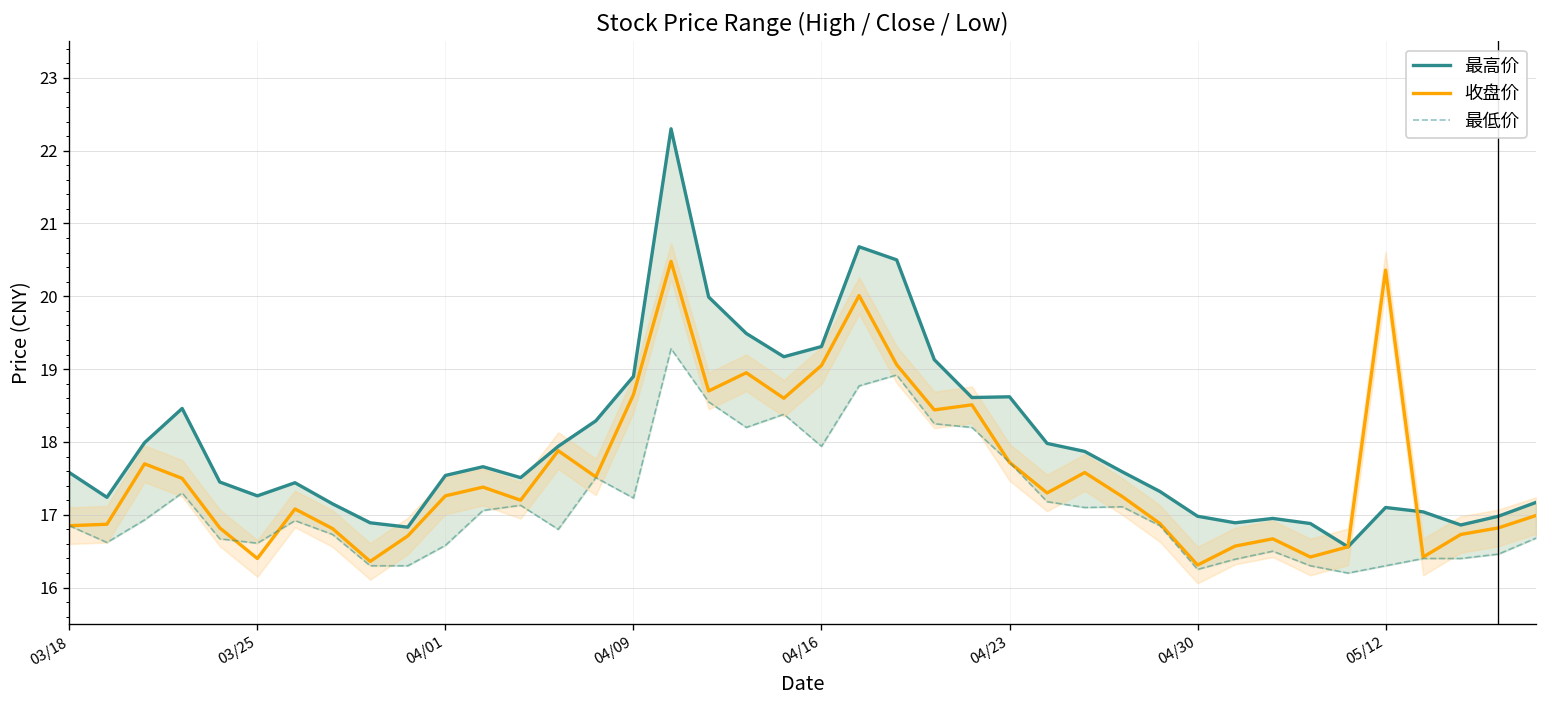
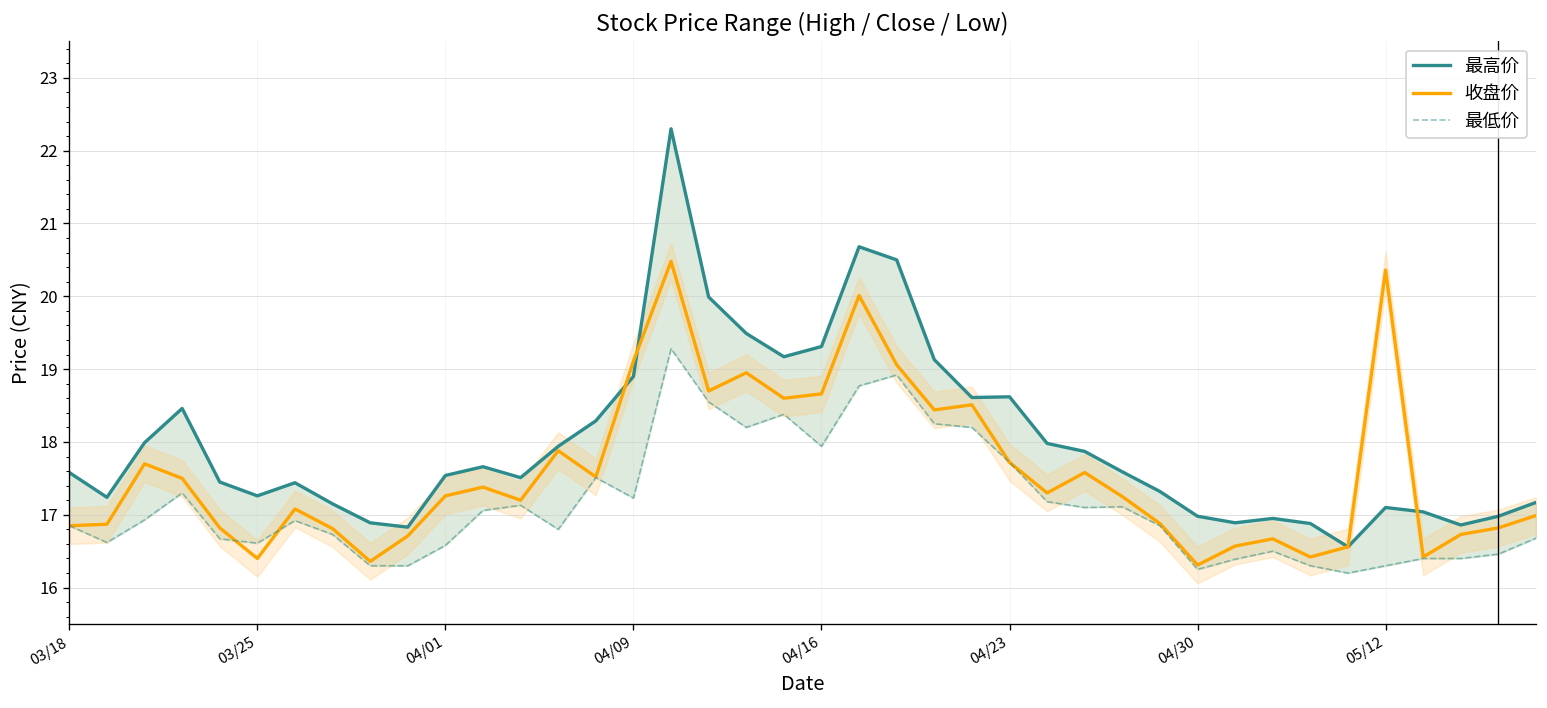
  {
    "收盘价": {
      "03/25": 16.4,
      "04/01": 17.3,
-     "04/09": 18.7,
-     "04/16": 19.1,
+     "04/09": 19.1,
+     "04/16": 18.7,
      "04/30": 16.3,
      "05/12": 20.4
    }
  }
